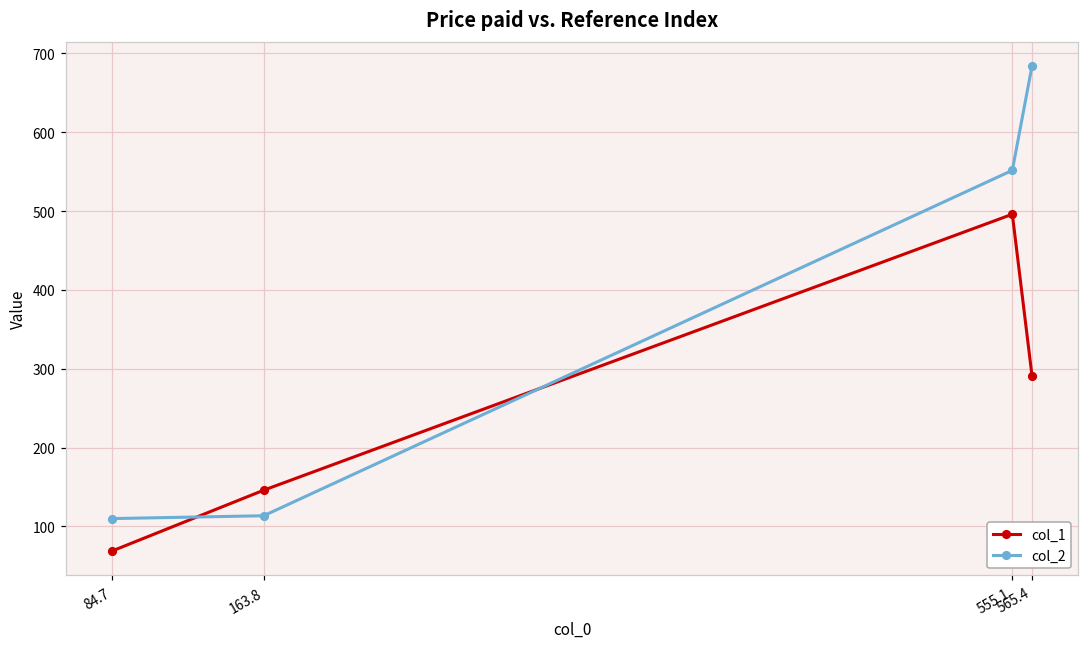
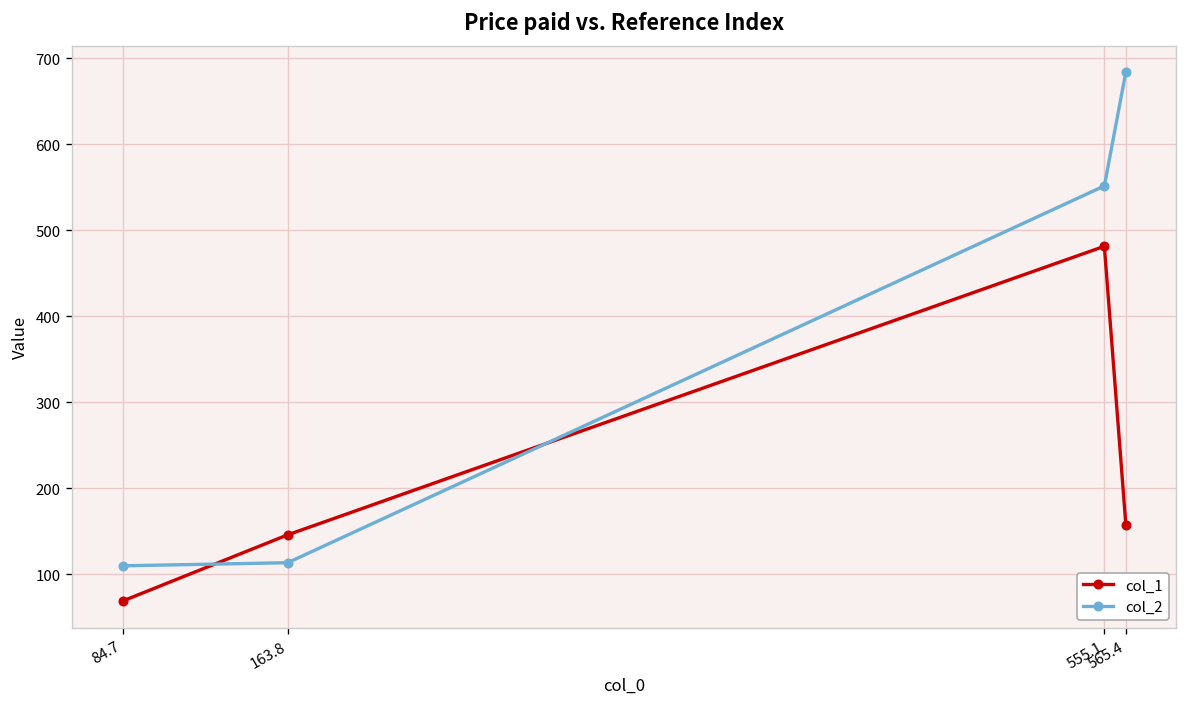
  {
    "col_1": {
      "84.7": 70,
      "163.8": 150,
-     "555.1": 500,
-     "565.4": 290
+     "555.1": 480,
+     "565.4": 160
    },
    "col_2": {
      "84.7": 110,
      "163.8": 110,
      "555.1": 550,
      "565.4": 680
    }
  }
